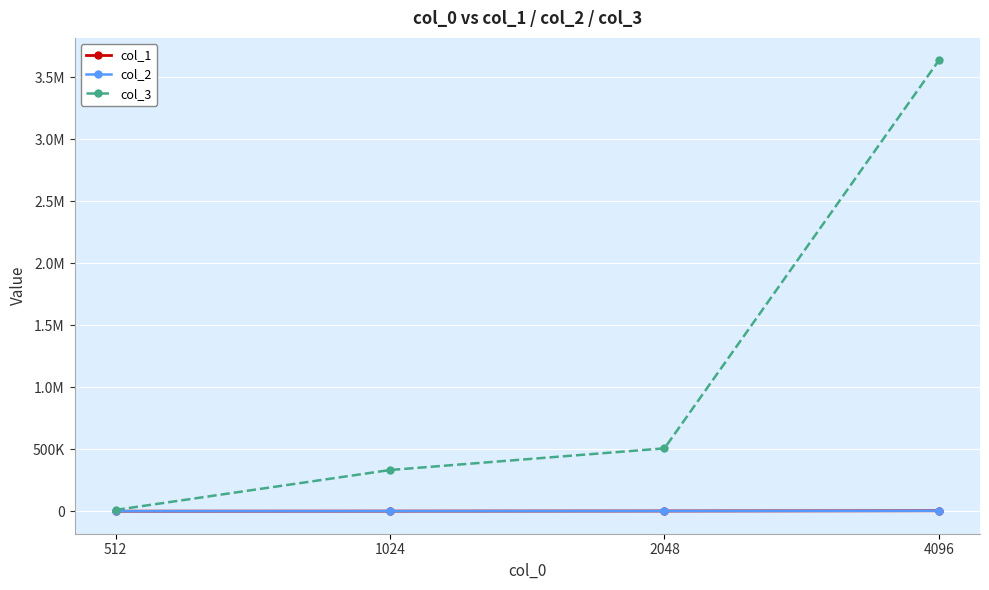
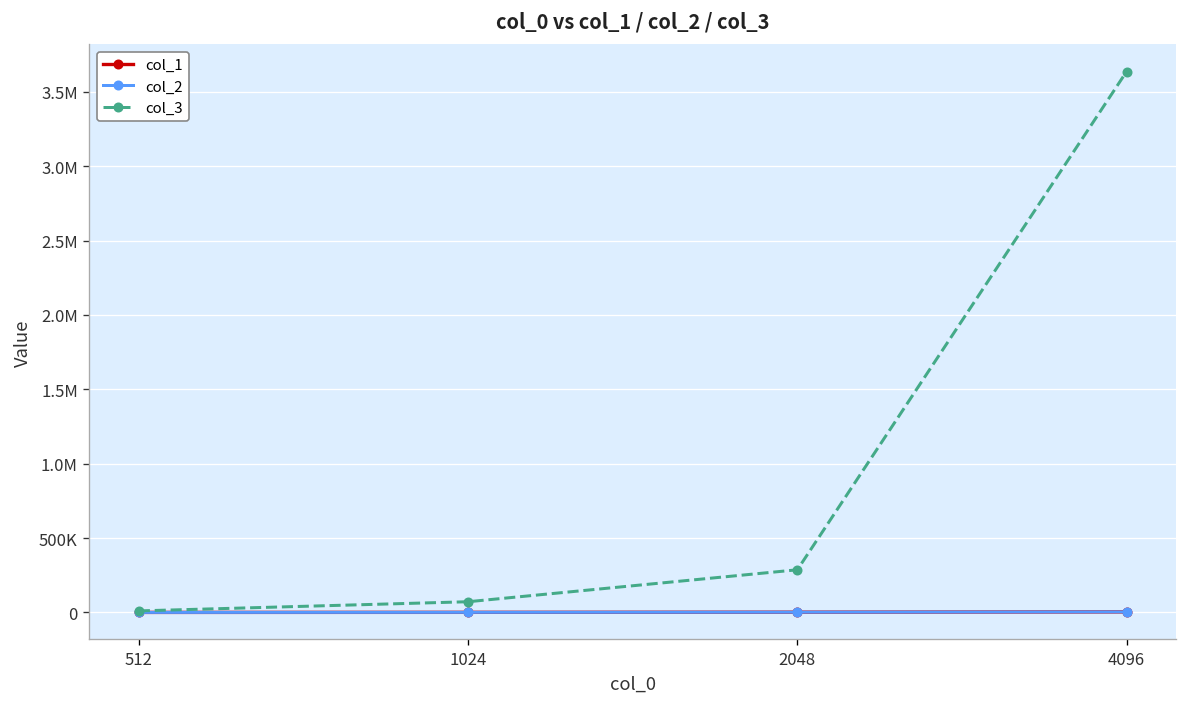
  {
    "col_2": {
      "1024": 0,
      "2048": 0,
      "4096": 0
    },
    "col_3": {
-     "1024": 330000,
-     "2048": 510000,
+     "1024": 70000,
+     "2048": 290000,
      "4096": 3640000
    }
  }
